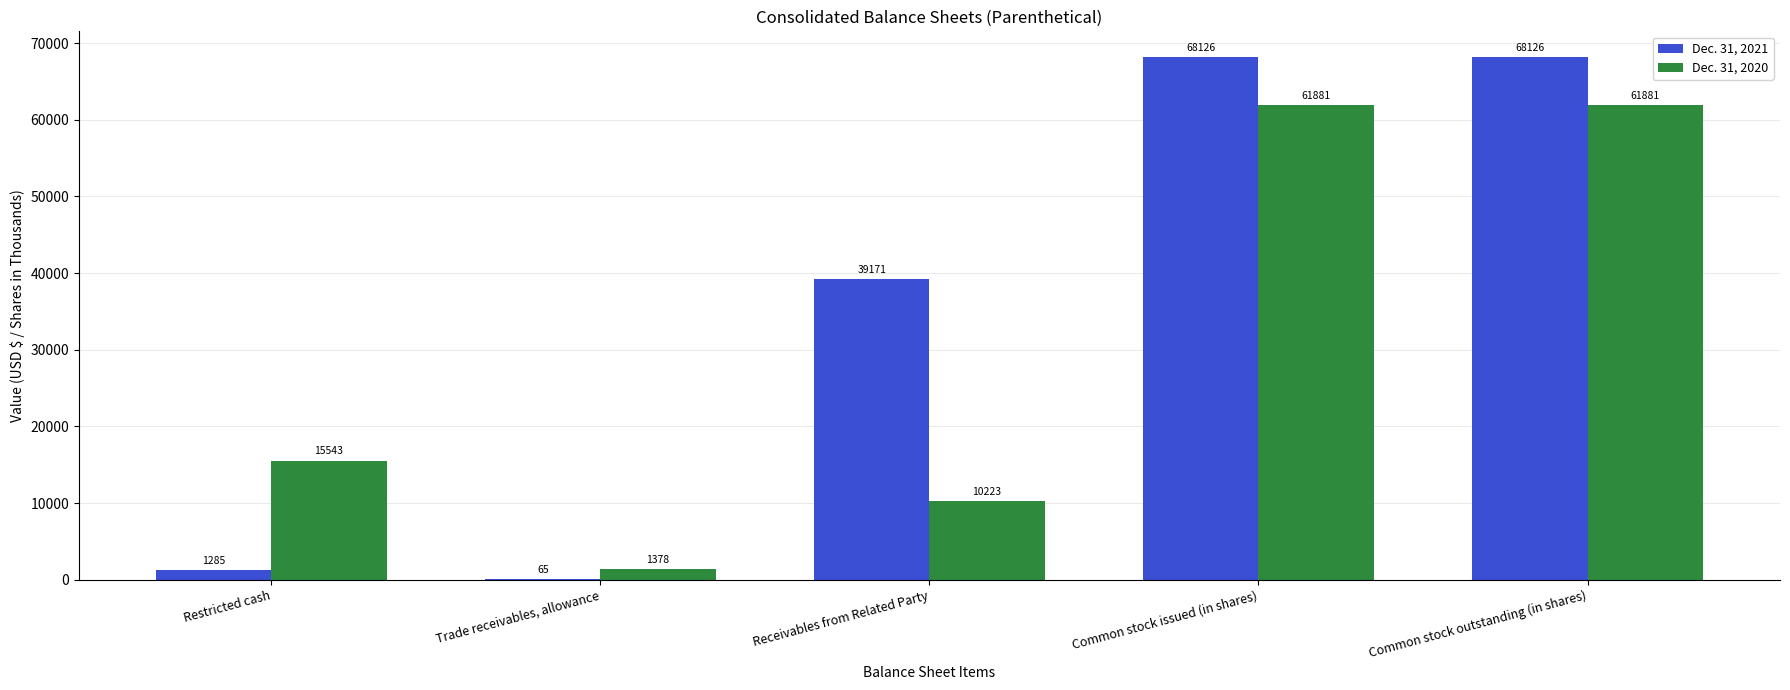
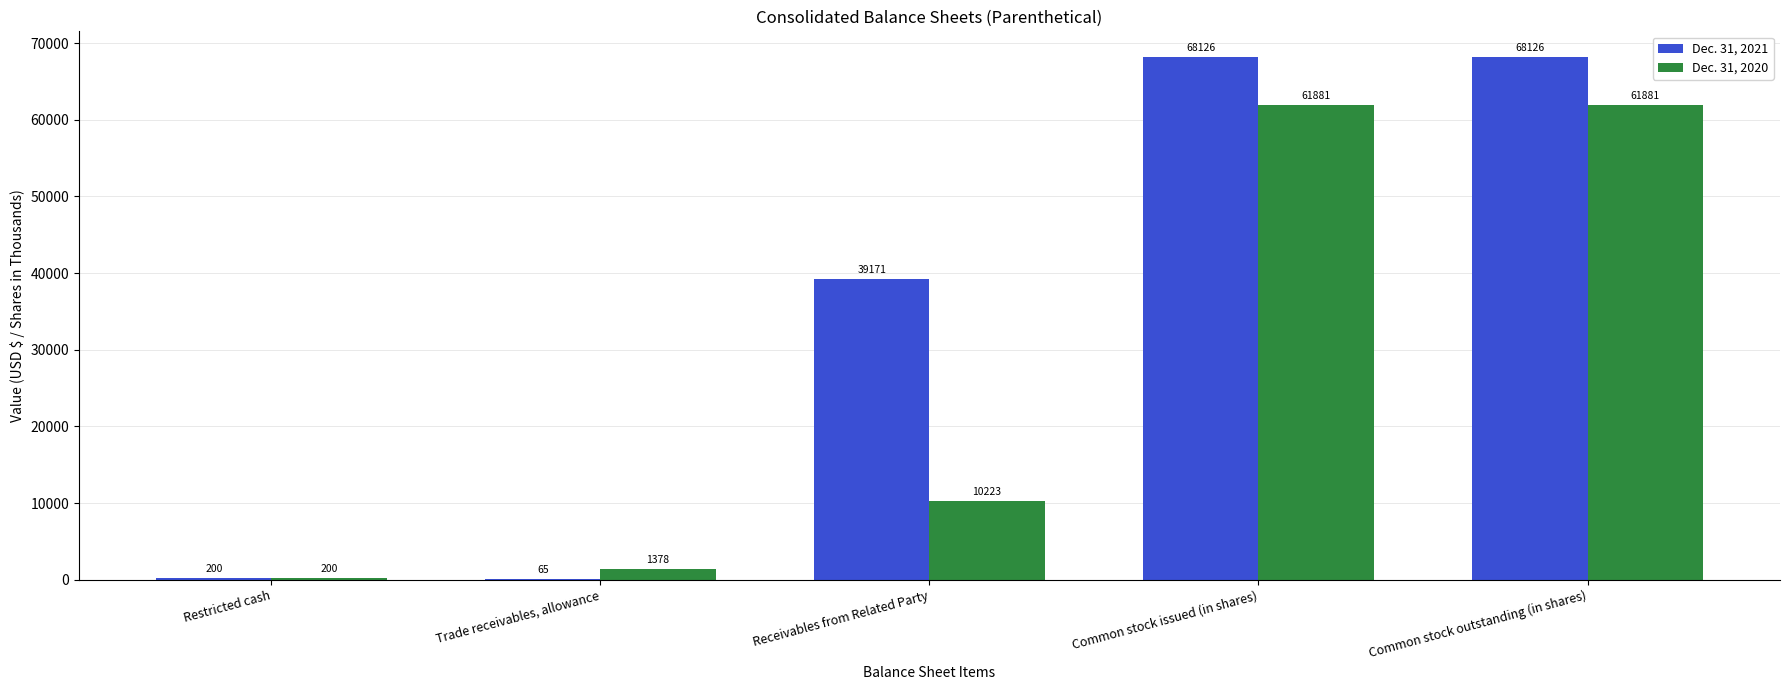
  {
    "Dec. 31, 2021": {
-     "Restricted cash": 1285,
+     "Restricted cash": 200,
      "Trade receivables, allowance": 65,
      "Receivables from Related Party": 39171,
      "Common stock issued (in shares)": 68126,
      "Common stock outstanding (in shares)": 68126
    },
    "Dec. 31, 2020": {
-     "Restricted cash": 15543,
+     "Restricted cash": 200,
      "Trade receivables, allowance": 1378,
      "Receivables from Related Party": 10223,
      "Common stock issued (in shares)": 61881,
      "Common stock outstanding (in shares)": 61881
    }
  }
